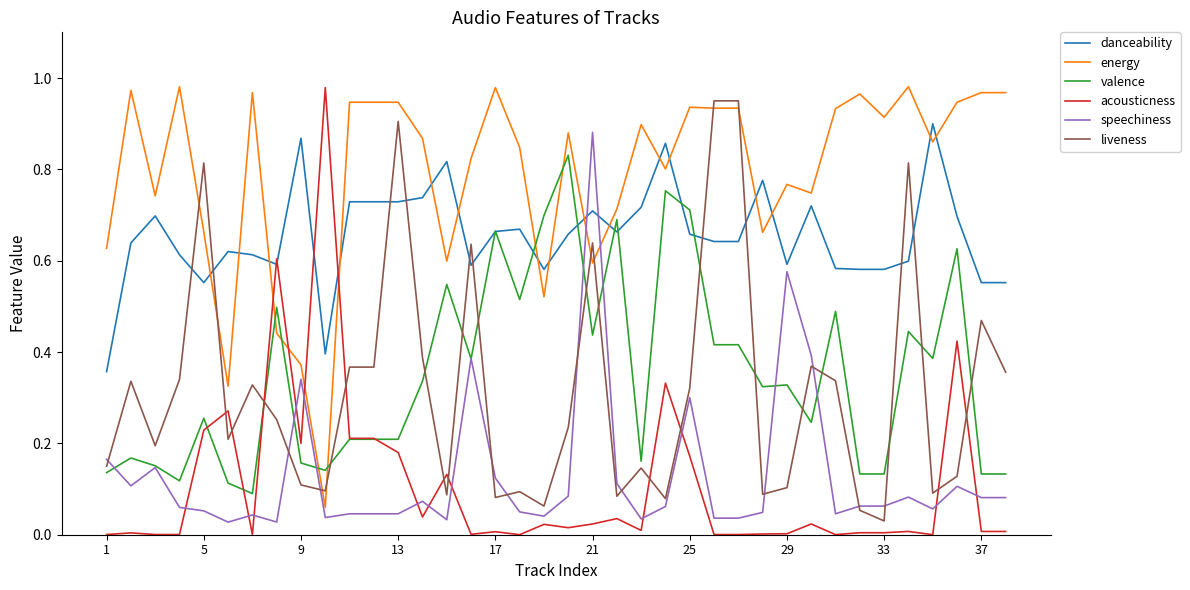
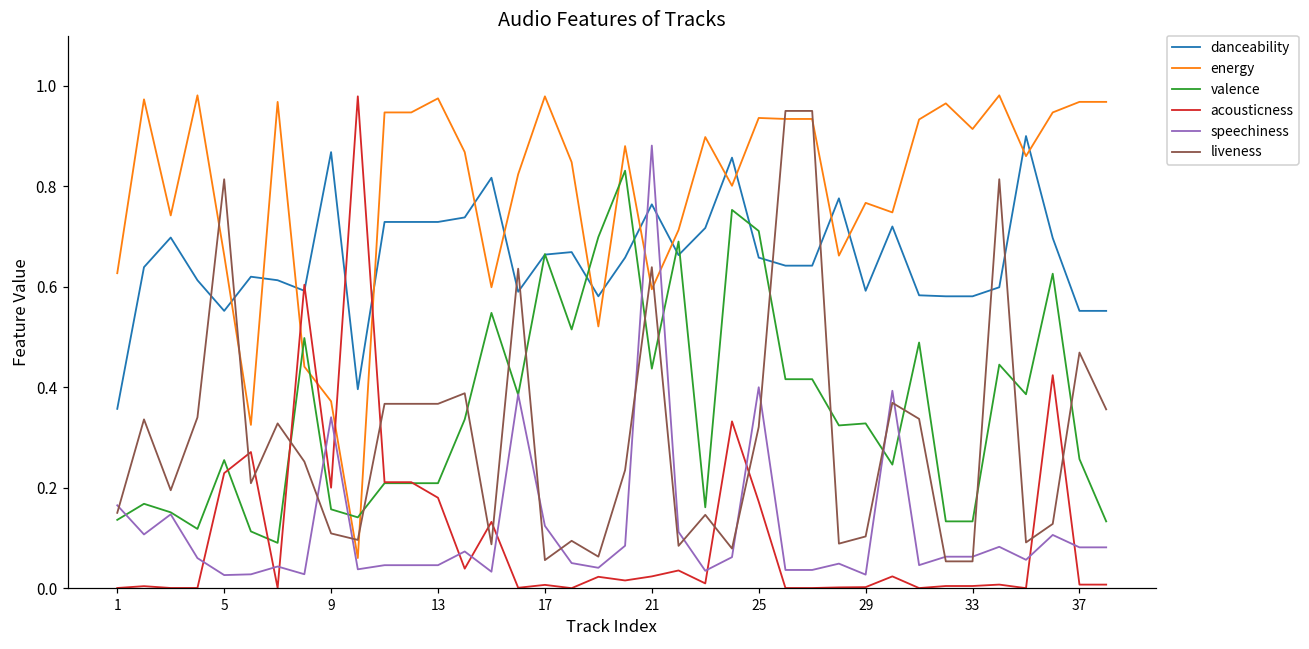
  {
    "danceability": {
      "1": 0.36,
      "5": 0.55,
      "9": 0.87,
      "13": 0.73,
-     "21": 0.71,
+     "21": 0.76,
      "25": 0.66,
      "29": 0.59,
      "33": 0.58,
      "37": 0.55
    },
    "energy": {
      "1": 0.63,
      "5": 0.66,
      "9": 0.37,
-     "13": 0.95,
+     "13": 0.98,
      "17": 0.98,
      "21": 0.60,
      "25": 0.94,
      "29": 0.77,
      "33": 0.91,
      "37": 0.97
    },
    "valence": {
      "1": 0.14,
      "5": 0.26,
      "9": 0.16,
      "13": 0.21,
      "21": 0.44,
      "25": 0.71,
      "29": 0.33,
      "33": 0.13,
-     "37": 0.13
+     "37": 0.26
    },
    "acousticness": {
      "1": 0.00,
      "5": 0.23,
      "9": 0.20,
      "13": 0.18,
      "17": 0.01,
      "21": 0.02,
      "25": 0.17,
      "29": 0.00,
      "33": 0.00,
      "37": 0.01
    },
    "speechiness": {
      "1": 0.17,
-     "5": 0.05,
+     "5": 0.03,
      "9": 0.34,
      "13": 0.05,
      "17": 0.12,
      "21": 0.88,
-     "25": 0.3,
-     "29": 0.58,
+     "25": 0.4,
+     "29": 0.03,
      "33": 0.06,
      "37": 0.08
    },
    "liveness": {
      "1": 0.15,
      "5": 0.81,
      "9": 0.11,
-     "13": 0.91,
-     "17": 0.08,
+     "13": 0.37,
+     "17": 0.06,
      "21": 0.64,
      "25": 0.32,
      "29": 0.10,
-     "33": 0.03,
+     "33": 0.05,
      "37": 0.47
    }
  }
